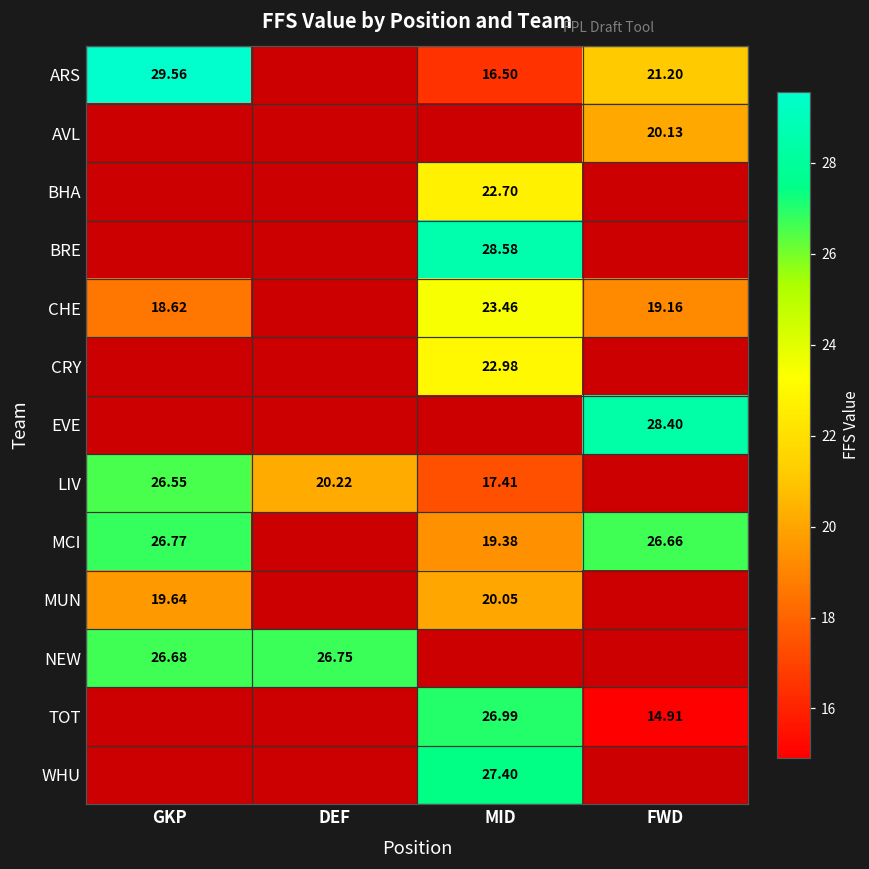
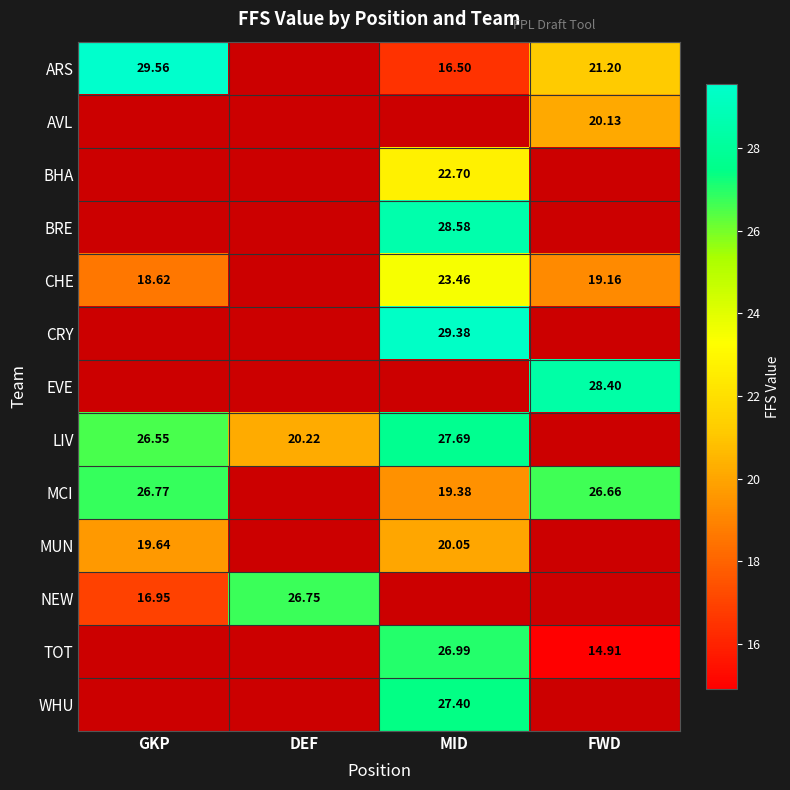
  {
    "ARS": {
      "GKP": 29.56,
      "MID": 16.50,
      "FWD": 21.20
    },
    "AVL": {
      "FWD": 20.13
    },
    "BHA": {
      "MID": 22.70
    },
    "BRE": {
      "MID": 28.58
    },
    "CHE": {
      "GKP": 18.62,
      "MID": 23.46,
      "FWD": 19.16
    },
    "CRY": {
-     "MID": 22.98
+     "MID": 29.38
    },
    "EVE": {
      "FWD": 28.40
    },
    "LIV": {
      "GKP": 26.55,
      "DEF": 20.22,
-     "MID": 17.41
+     "MID": 27.69
    },
    "MCI": {
      "GKP": 26.77,
      "MID": 19.38,
      "FWD": 26.66
    },
    "MUN": {
      "GKP": 19.64,
      "MID": 20.05
    },
    "NEW": {
-     "GKP": 26.68,
+     "GKP": 16.95,
      "DEF": 26.75
    },
    "TOT": {
      "MID": 26.99,
      "FWD": 14.91
    },
    "WHU": {
      "MID": 27.40
    }
  }
